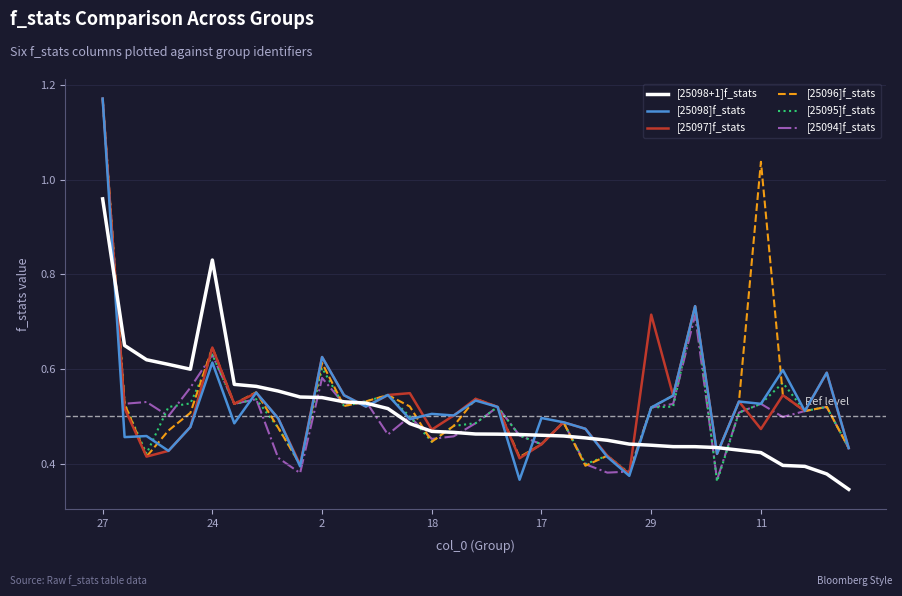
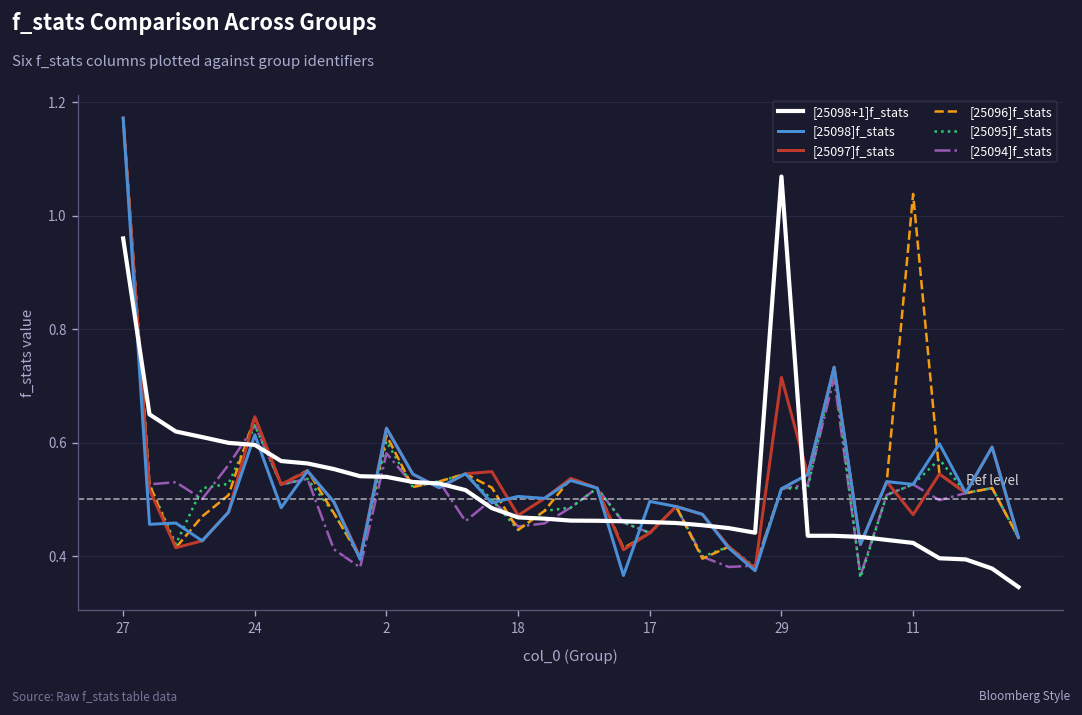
  {
    "[25098+1]f_stats": {
      "27": 0.96,
-     "24": 0.83,
+     "24": 0.60,
      "2": 0.54,
      "17": 0.46,
-     "29": 0.44,
+     "29": 1.07,
      "11": 0.42
    },
    "[25098]f_stats": {
      "24": 0.61,
      "18": 0.51,
      "17": 0.50
    },
    "[25097]f_stats": {
      "29": 0.71,
      "11": 0.47
    },
    "[25096]f_stats": {
      "2": 0.61,
      "11": 1.04
    },
    "[25095]f_stats": {
      "2": 0.60
    },
    "[25094]f_stats": {
      "2": 0.58,
      "18": 0.45
    }
  }
